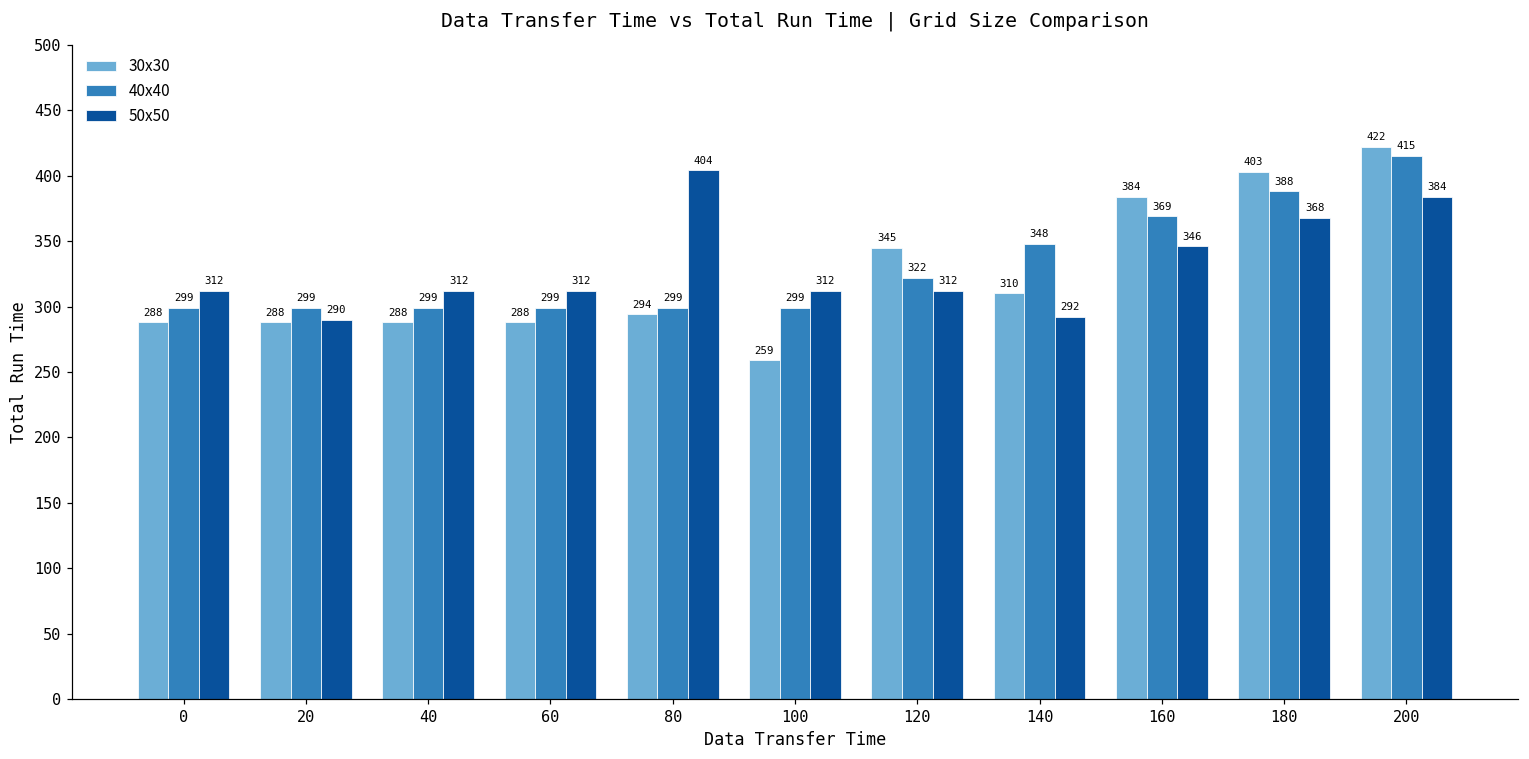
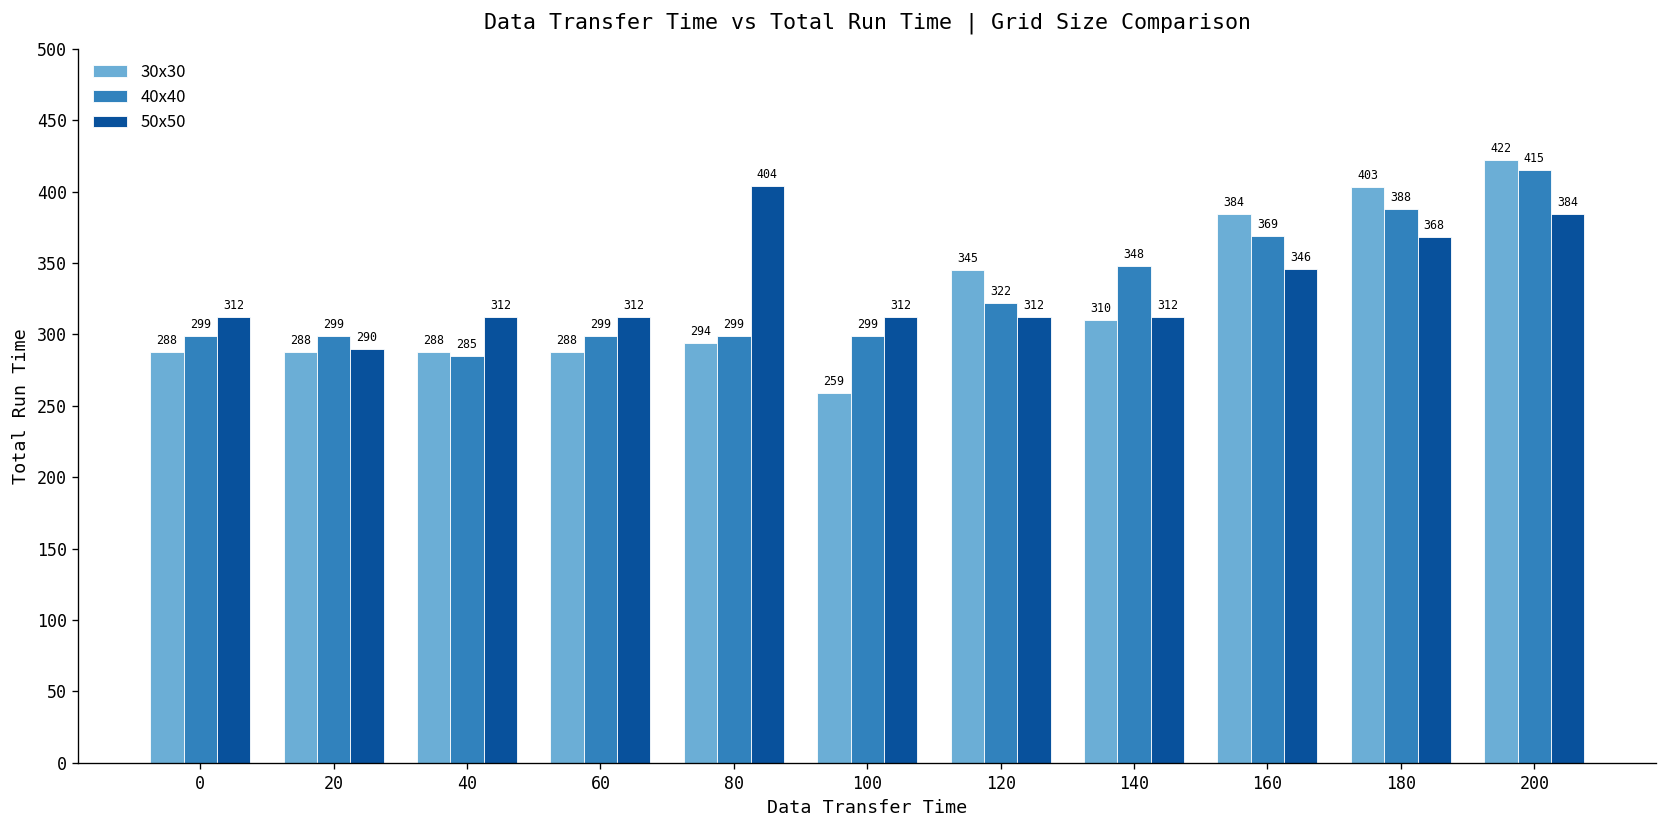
  {
    "30x30": {
      "0": 288,
      "20": 288,
      "40": 288,
      "60": 288,
      "80": 294,
      "100": 259,
      "120": 345,
      "140": 310,
      "160": 384,
      "180": 403,
      "200": 422
    },
    "40x40": {
      "0": 299,
      "20": 299,
-     "40": 299,
+     "40": 285,
      "60": 299,
      "80": 299,
      "100": 299,
      "120": 322,
      "140": 348,
      "160": 369,
      "180": 388,
      "200": 415
    },
    "50x50": {
      "0": 312,
      "20": 290,
      "40": 312,
      "60": 312,
      "80": 404,
      "100": 312,
      "120": 312,
-     "140": 292,
+     "140": 312,
      "160": 346,
      "180": 368,
      "200": 384
    }
  }
